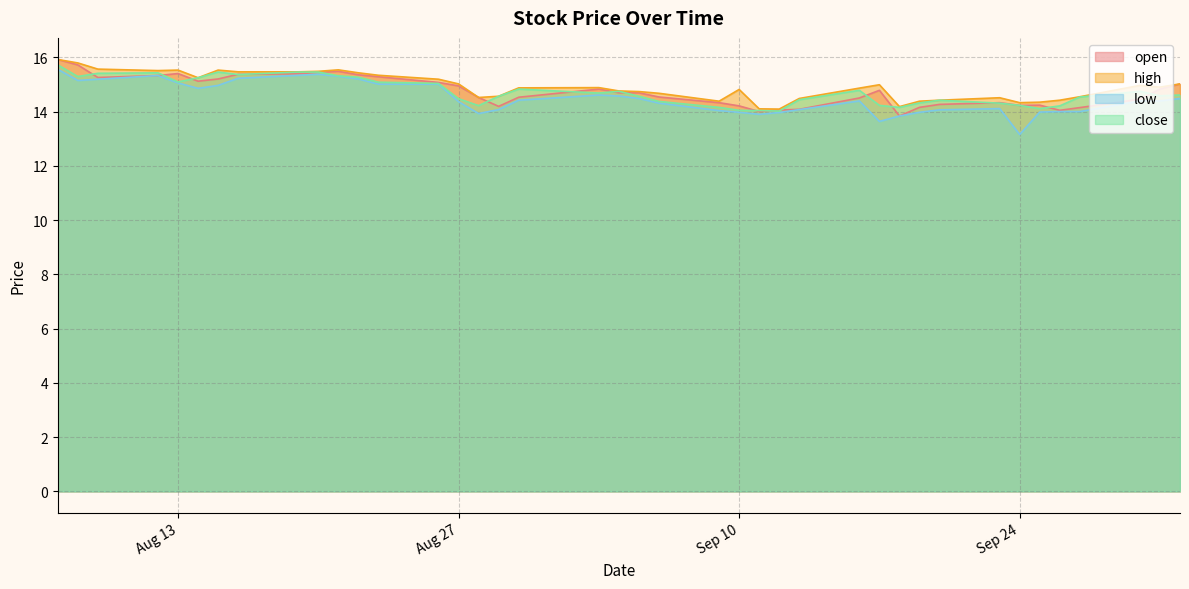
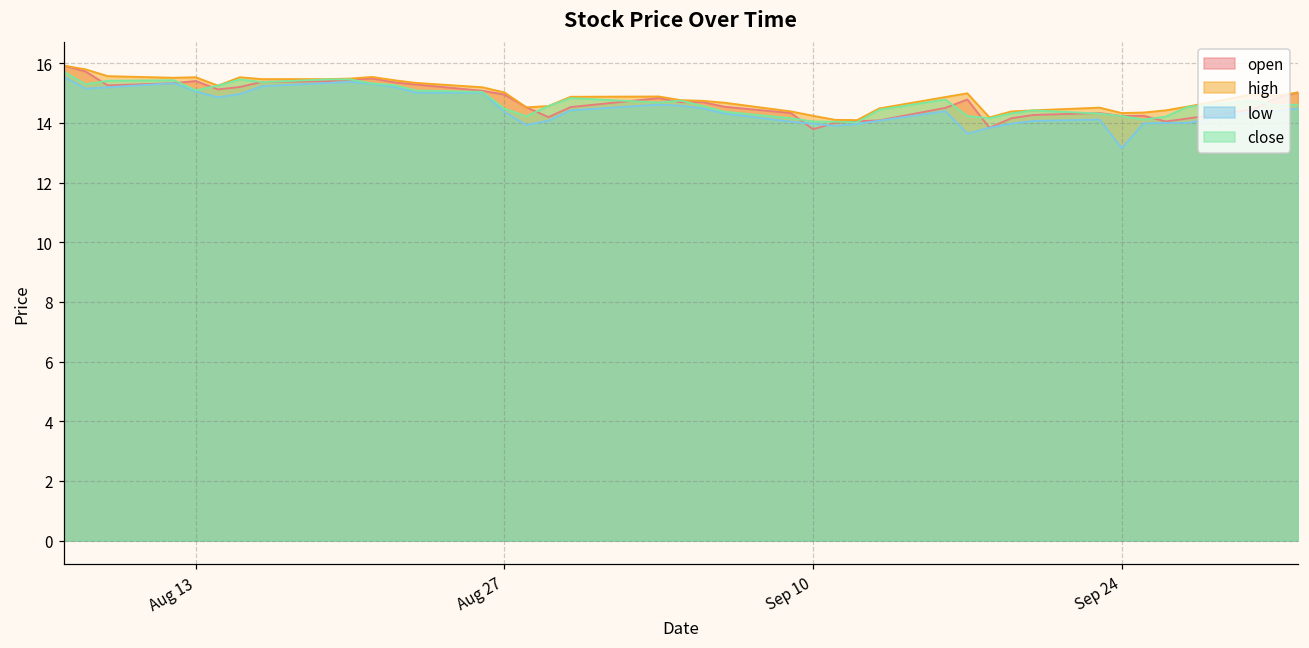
  {
    "open": {
      "Aug 13": 15.4,
-     "Sep 10": 14.2
+     "Sep 10": 13.8
    },
    "high": {
      "Aug 13": 15.5,
-     "Sep 10": 14.8,
+     "Sep 10": 14.2,
      "Sep 24": 14.3
    }
  }
